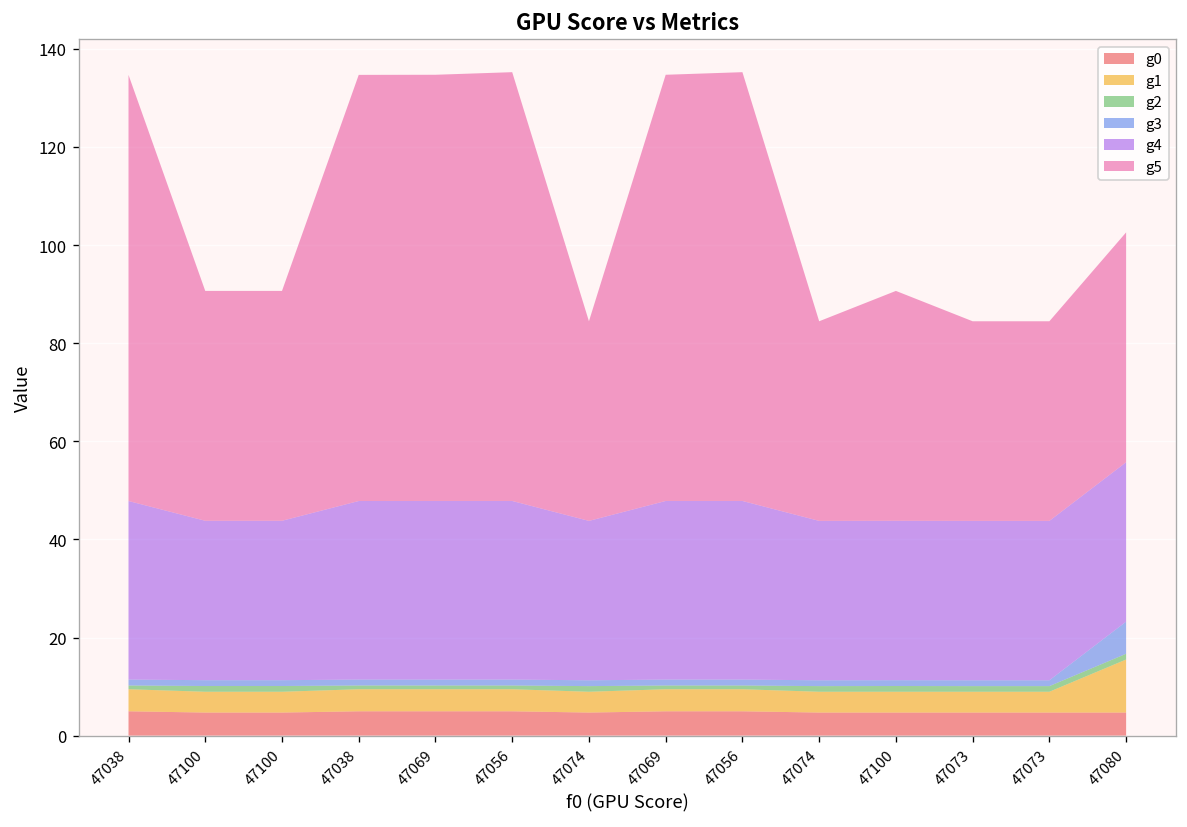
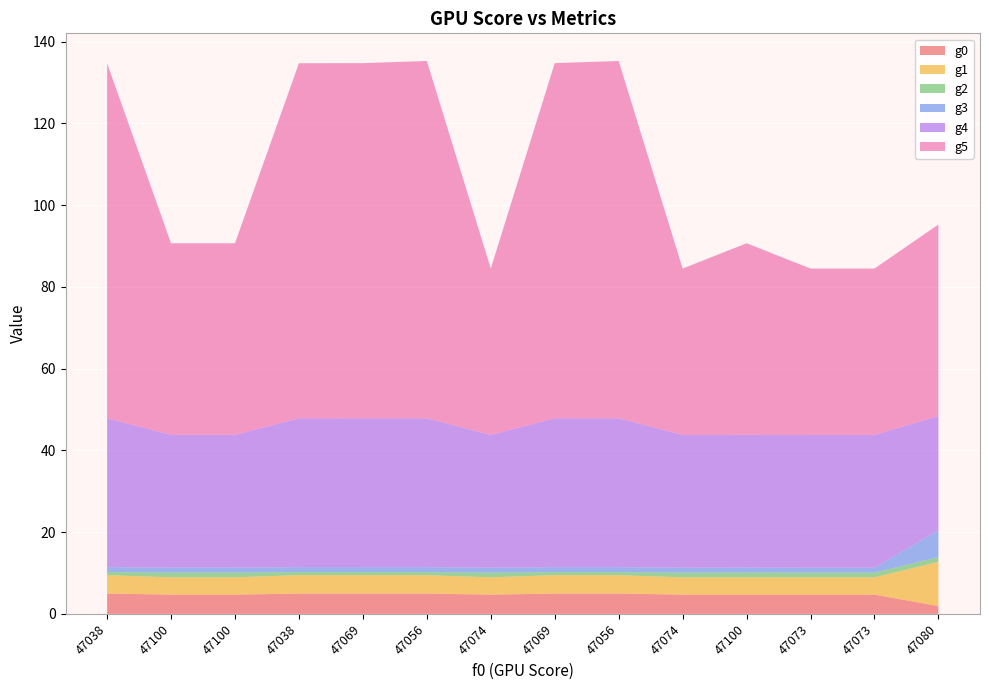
  {
    "g0": {
-     "47080": 5
+     "47080": 2
    },
    "g1": {
      "47080": 11
    },
    "g2": {
      "47080": 1
    },
    "g3": {
      "47080": 7
    },
    "g4": {
-     "47080": 32
+     "47080": 28
    },
    "g5": {
      "47080": 47
    }
  }
